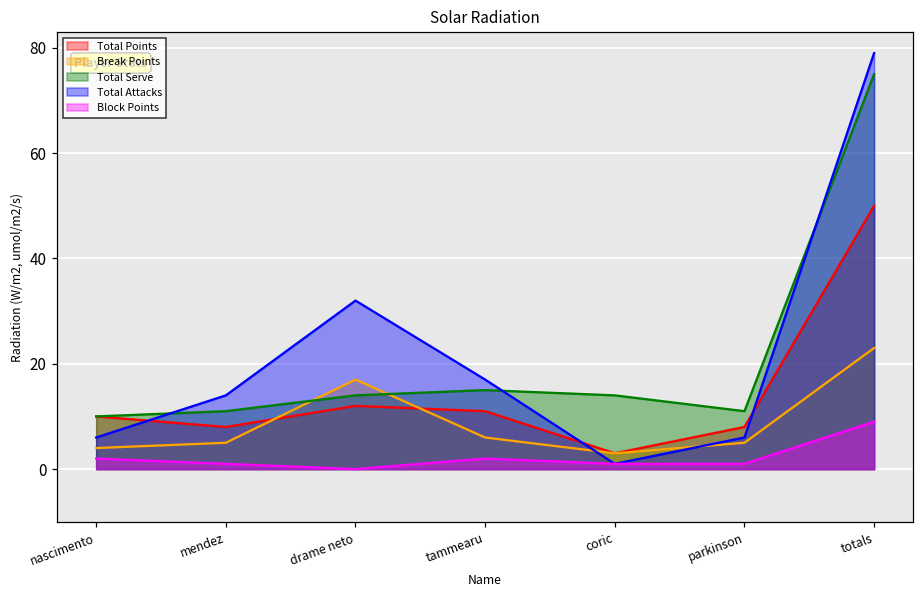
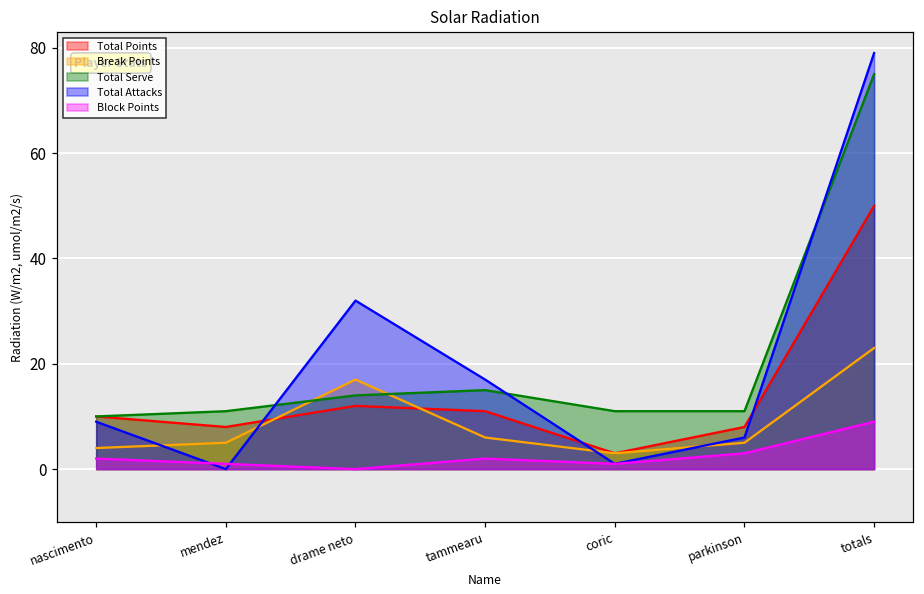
  {
    "Total Points": {
      "mendez": 8,
      "drame neto": 12,
      "tammearu": 11,
      "parkinson": 8,
      "totals": 50
    },
    "Break Points": {
      "nascimento": 4,
      "mendez": 5,
      "drame neto": 17,
      "tammearu": 6,
      "parkinson": 5,
      "totals": 23
    },
    "Total Serve": {
      "mendez": 11,
      "drame neto": 14,
      "tammearu": 15,
-     "coric": 14,
+     "coric": 11,
      "parkinson": 11,
      "totals": 75
    },
    "Total Attacks": {
-     "nascimento": 6,
-     "mendez": 14,
+     "nascimento": 9,
+     "mendez": 0,
      "drame neto": 32,
      "tammearu": 17,
      "parkinson": 6,
      "totals": 79
    },
    "Block Points": {
      "nascimento": 2,
      "mendez": 1,
      "drame neto": 0,
      "tammearu": 2,
-     "parkinson": 1,
+     "parkinson": 3,
      "totals": 9
    }
  }
